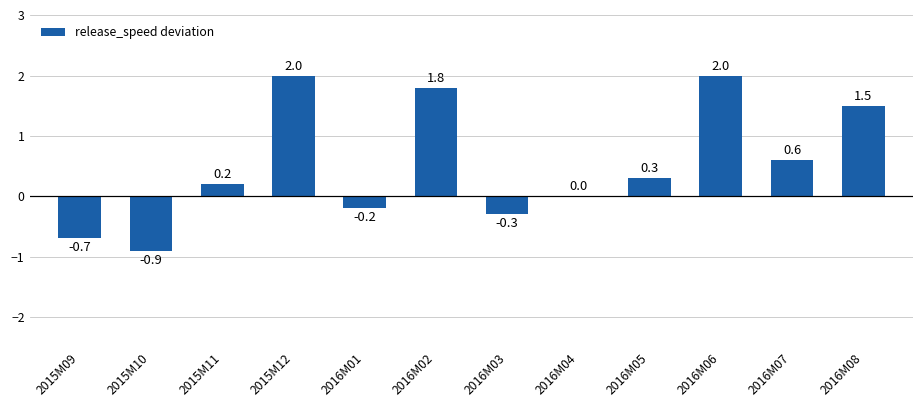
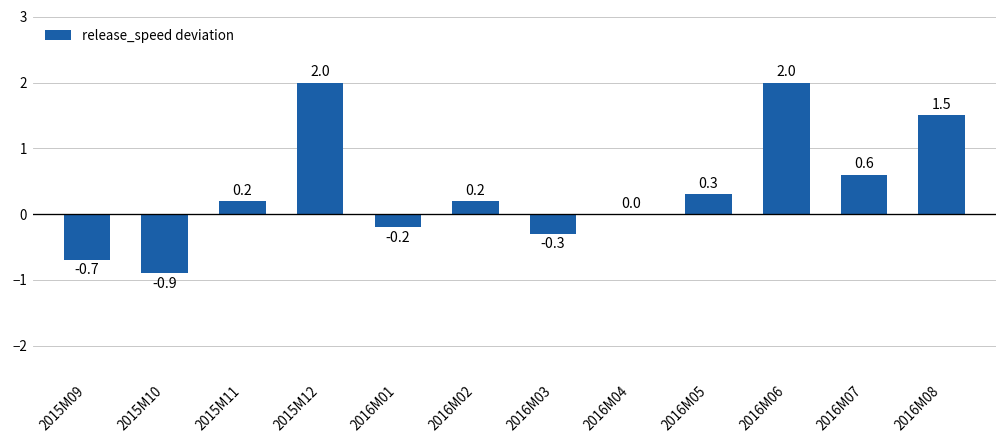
  {
    "2015M09": -0.7,
    "2015M10": -0.9,
    "2015M11": 0.2,
    "2015M12": 2.0,
    "2016M01": -0.2,
-   "2016M02": 1.8,
+   "2016M02": 0.2,
    "2016M03": -0.3,
    "2016M04": 0.0,
    "2016M05": 0.3,
    "2016M06": 2.0,
    "2016M07": 0.6,
    "2016M08": 1.5
  }
